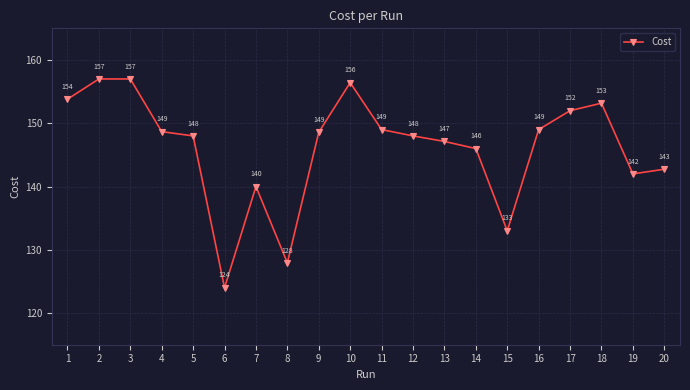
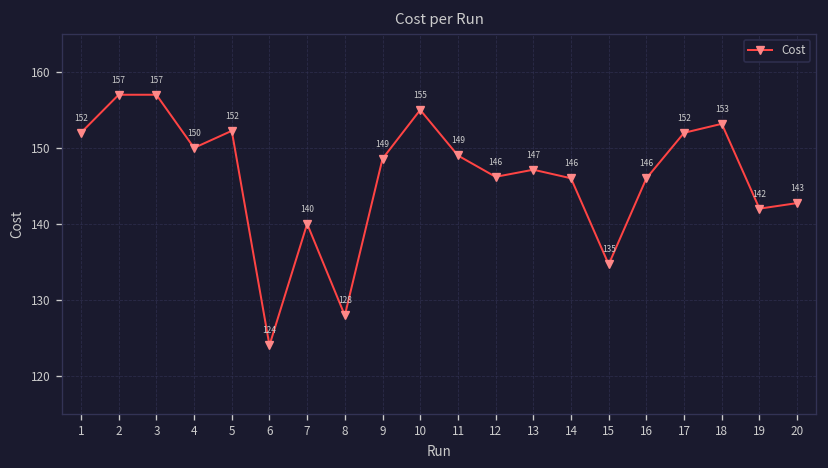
  {
-   "1": 154,
+   "1": 152,
    "2": 157,
    "3": 157,
-   "4": 149,
-   "5": 148,
+   "4": 150,
+   "5": 152,
    "6": 124,
    "7": 140,
    "8": 128,
    "9": 149,
-   "10": 156,
+   "10": 155,
    "11": 149,
-   "12": 148,
+   "12": 146,
    "13": 147,
    "14": 146,
-   "15": 133,
-   "16": 149,
+   "15": 135,
+   "16": 146,
    "17": 152,
    "18": 153,
    "19": 142,
    "20": 143
  }
